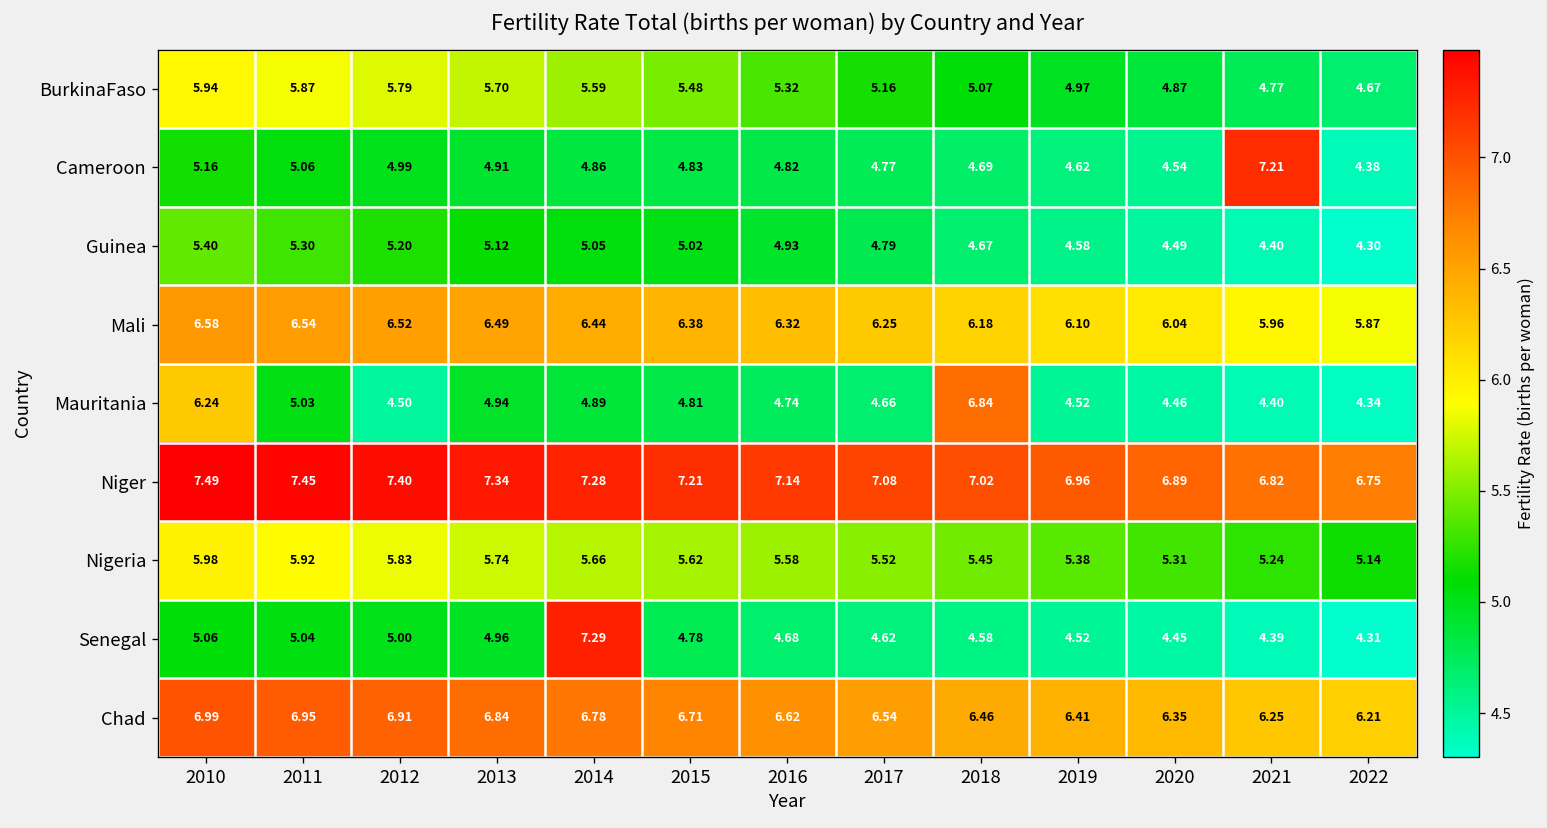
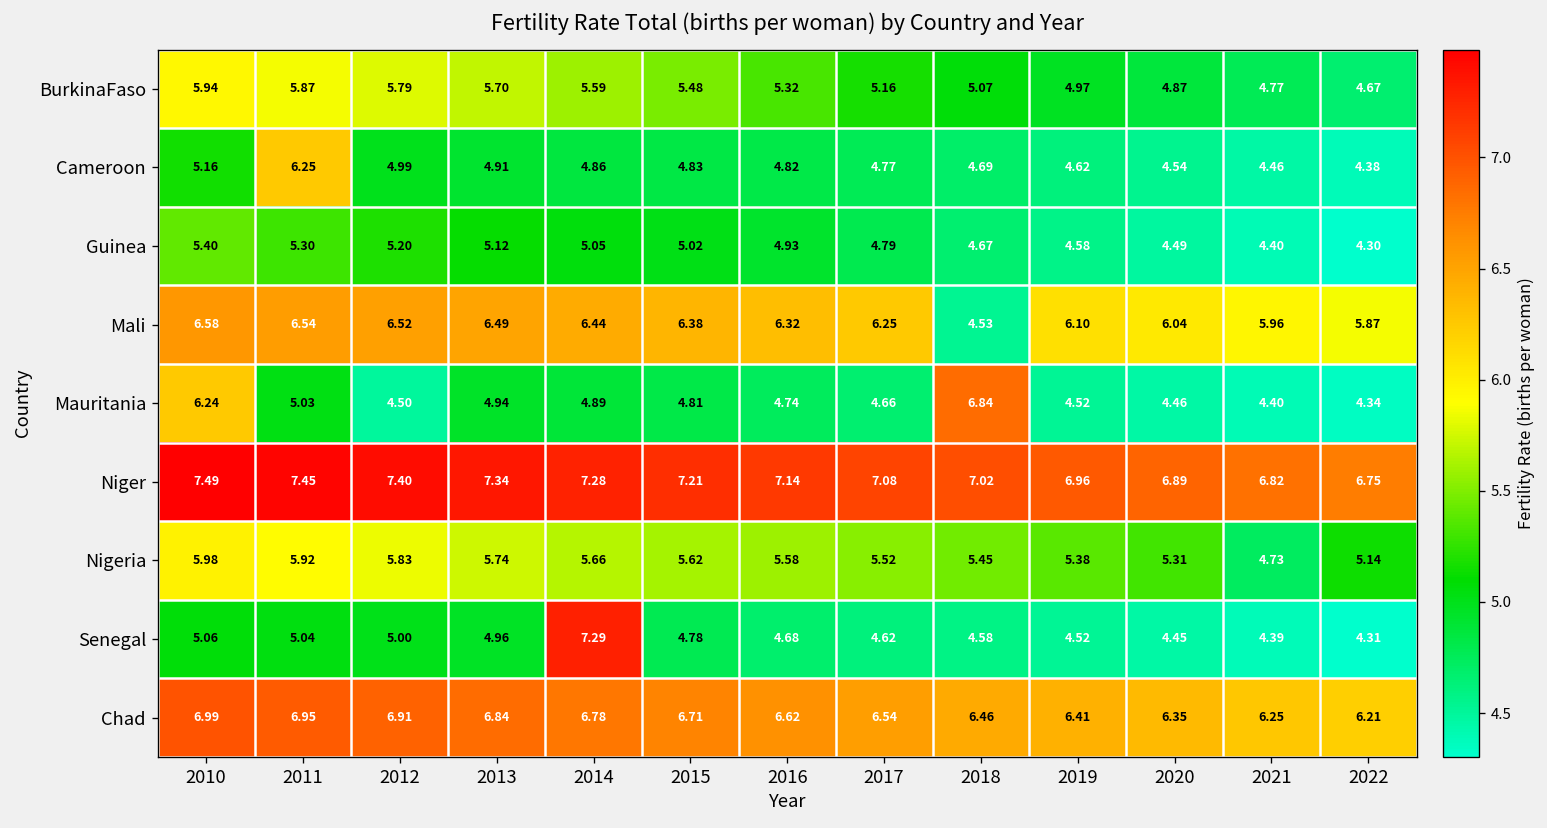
  {
    "BurkinaFaso": {
      "2010": 5.94,
      "2011": 5.87,
      "2012": 5.79,
      "2013": 5.70,
      "2014": 5.59,
      "2015": 5.48,
      "2016": 5.32,
      "2017": 5.16,
      "2018": 5.07,
      "2019": 4.97,
      "2020": 4.87,
      "2021": 4.77,
      "2022": 4.67
    },
    "Cameroon": {
      "2010": 5.16,
-     "2011": 5.06,
+     "2011": 6.25,
      "2012": 4.99,
      "2013": 4.91,
      "2014": 4.86,
      "2015": 4.83,
      "2016": 4.82,
      "2017": 4.77,
      "2018": 4.69,
      "2019": 4.62,
      "2020": 4.54,
-     "2021": 7.21,
+     "2021": 4.46,
      "2022": 4.38
    },
    "Guinea": {
      "2010": 5.40,
      "2011": 5.30,
      "2012": 5.20,
      "2013": 5.12,
      "2014": 5.05,
      "2015": 5.02,
      "2016": 4.93,
      "2017": 4.79,
      "2018": 4.67,
      "2019": 4.58,
      "2020": 4.49,
      "2021": 4.40,
      "2022": 4.30
    },
    "Mali": {
      "2010": 6.58,
      "2011": 6.54,
      "2012": 6.52,
      "2013": 6.49,
      "2014": 6.44,
      "2015": 6.38,
      "2016": 6.32,
      "2017": 6.25,
-     "2018": 6.18,
+     "2018": 4.53,
      "2019": 6.10,
      "2020": 6.04,
      "2021": 5.96,
      "2022": 5.87
    },
    "Mauritania": {
      "2010": 6.24,
      "2011": 5.03,
      "2012": 4.50,
      "2013": 4.94,
      "2014": 4.89,
      "2015": 4.81,
      "2016": 4.74,
      "2017": 4.66,
      "2018": 6.84,
      "2019": 4.52,
      "2020": 4.46,
      "2021": 4.40,
      "2022": 4.34
    },
    "Niger": {
      "2010": 7.49,
      "2011": 7.45,
      "2012": 7.40,
      "2013": 7.34,
      "2014": 7.28,
      "2015": 7.21,
      "2016": 7.14,
      "2017": 7.08,
      "2018": 7.02,
      "2019": 6.96,
      "2020": 6.89,
      "2021": 6.82,
      "2022": 6.75
    },
    "Nigeria": {
      "2010": 5.98,
      "2011": 5.92,
      "2012": 5.83,
      "2013": 5.74,
      "2014": 5.66,
      "2015": 5.62,
      "2016": 5.58,
      "2017": 5.52,
      "2018": 5.45,
      "2019": 5.38,
      "2020": 5.31,
-     "2021": 5.24,
+     "2021": 4.73,
      "2022": 5.14
    },
    "Senegal": {
      "2010": 5.06,
      "2011": 5.04,
      "2012": 5.00,
      "2013": 4.96,
      "2014": 7.29,
      "2015": 4.78,
      "2016": 4.68,
      "2017": 4.62,
      "2018": 4.58,
      "2019": 4.52,
      "2020": 4.45,
      "2021": 4.39,
      "2022": 4.31
    },
    "Chad": {
      "2010": 6.99,
      "2011": 6.95,
      "2012": 6.91,
      "2013": 6.84,
      "2014": 6.78,
      "2015": 6.71,
      "2016": 6.62,
      "2017": 6.54,
      "2018": 6.46,
      "2019": 6.41,
      "2020": 6.35,
      "2021": 6.25,
      "2022": 6.21
    }
  }
